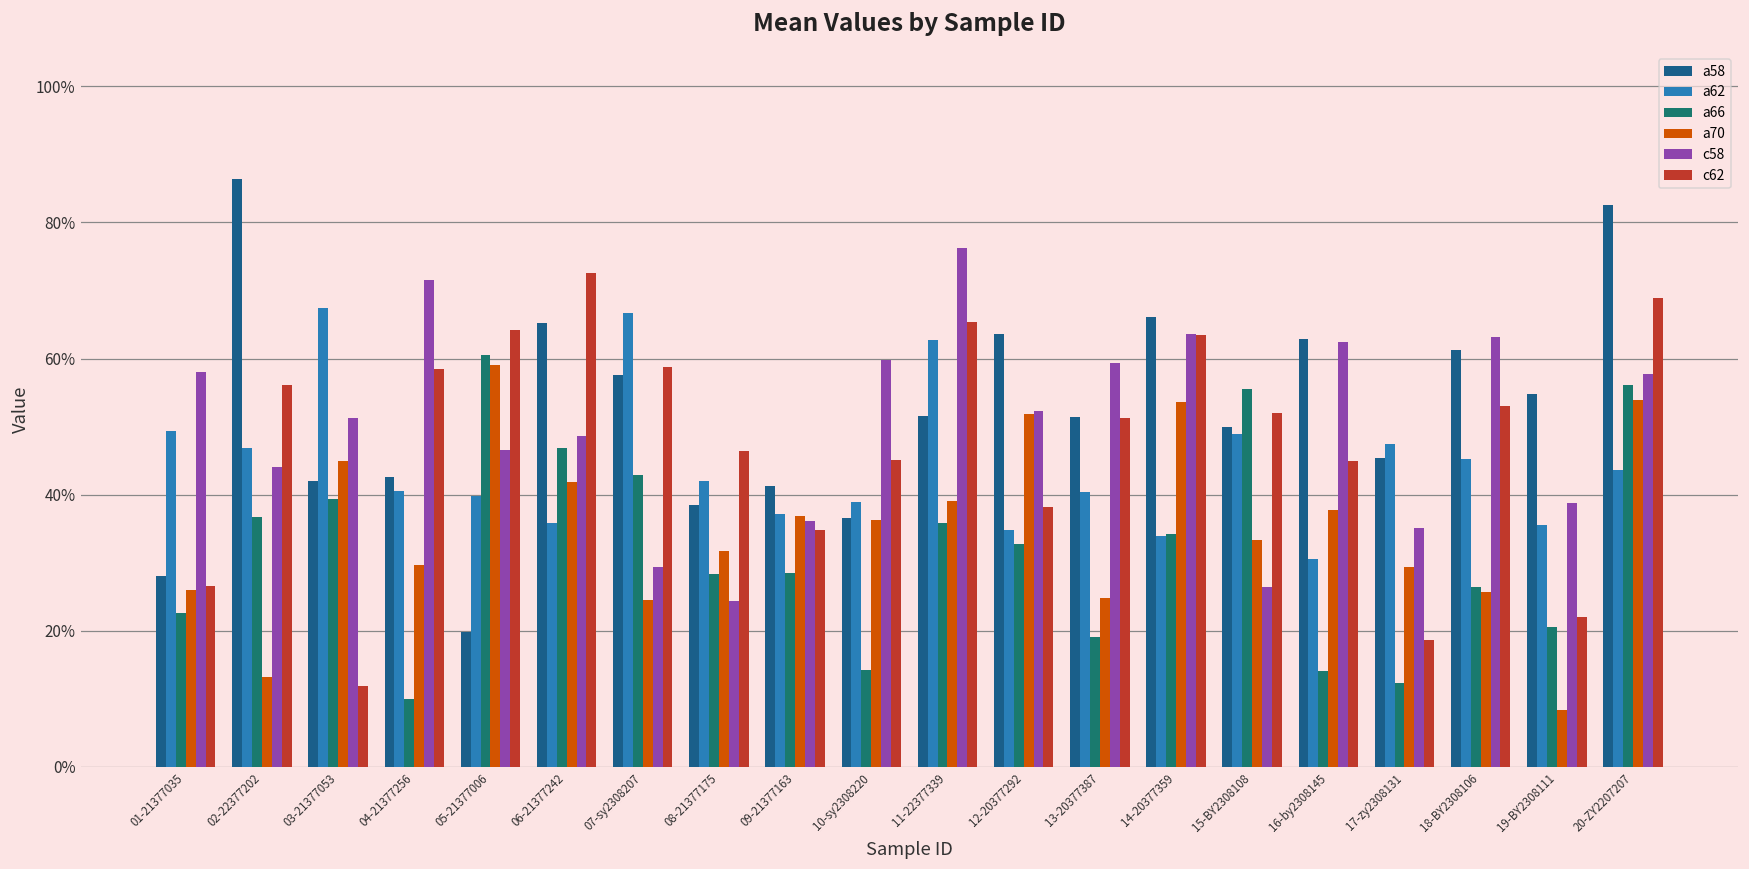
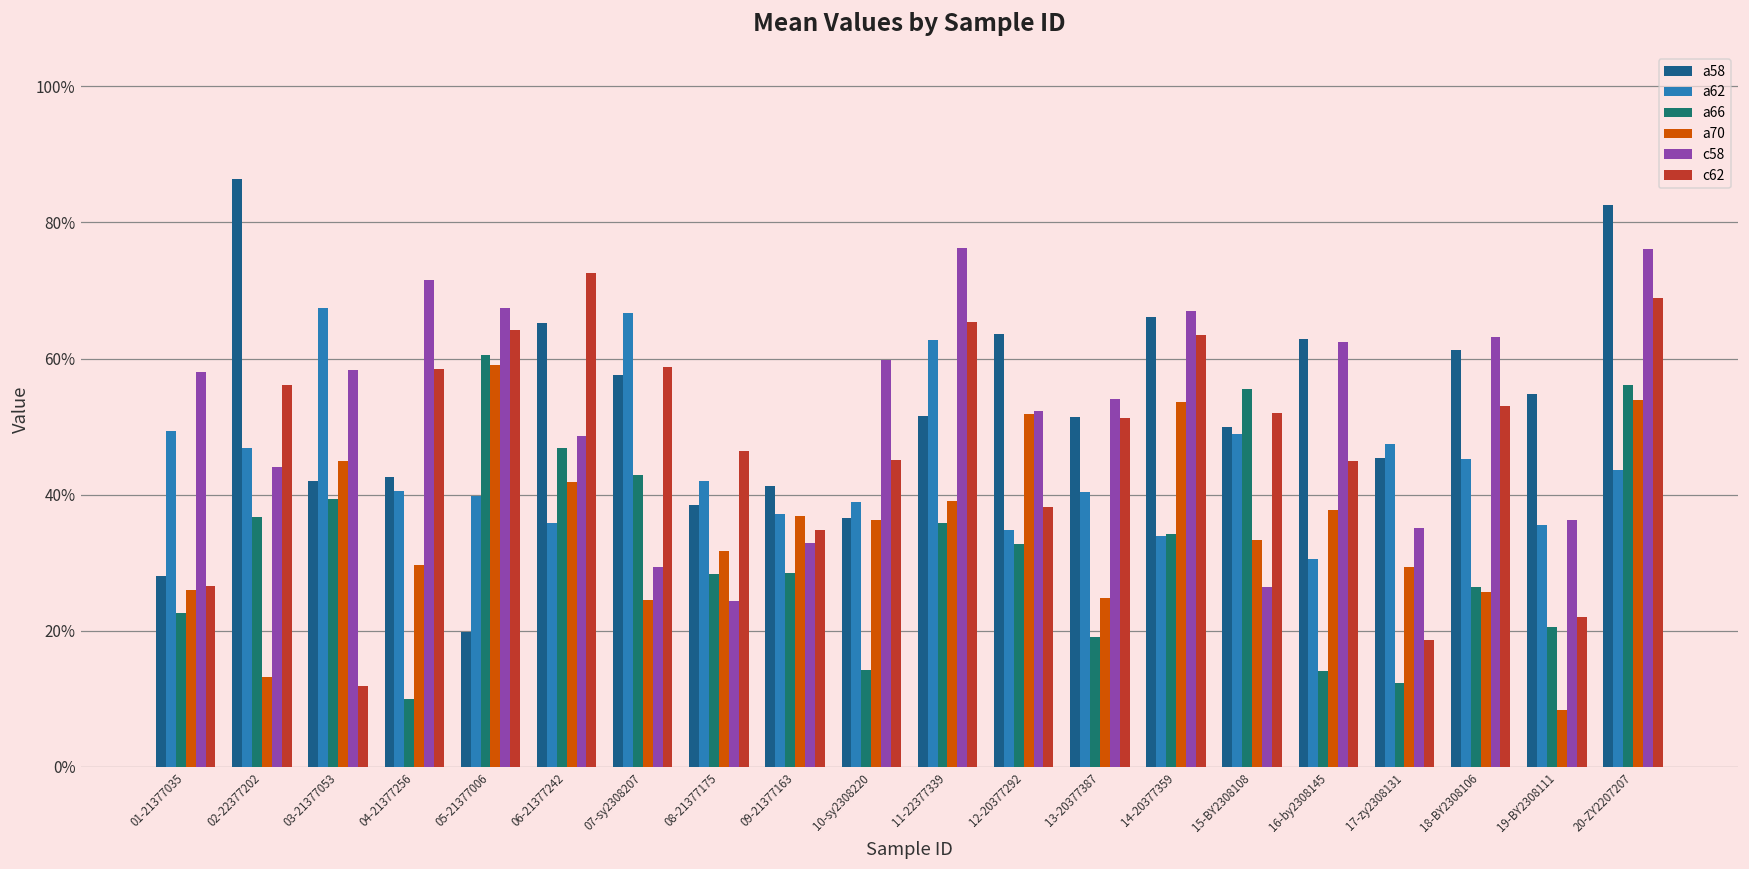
  {
    "c58": {
      "01-21377035": "58%",
      "02-22377202": "44%",
-     "03-21377053": "51%",
+     "03-21377053": "58%",
      "04-21377256": "71%",
-     "05-21377006": "47%",
+     "05-21377006": "67%",
      "06-21377242": "49%",
      "07-sy2308207": "29%",
      "08-21377175": "24%",
-     "09-21377163": "36%",
+     "09-21377163": "33%",
      "10-sy2308220": "60%",
      "11-22377339": "76%",
      "12-20377292": "52%",
-     "13-20377387": "59%",
-     "14-20377359": "64%",
+     "13-20377387": "54%",
+     "14-20377359": "67%",
      "15-BY2308108": "26%",
      "16-by2308145": "63%",
      "17-zy2308131": "35%",
      "18-BY2308106": "63%",
-     "19-BY2308111": "39%",
-     "20-ZY2207207": "58%"
+     "19-BY2308111": "36%",
+     "20-ZY2207207": "76%"
    }
  }
